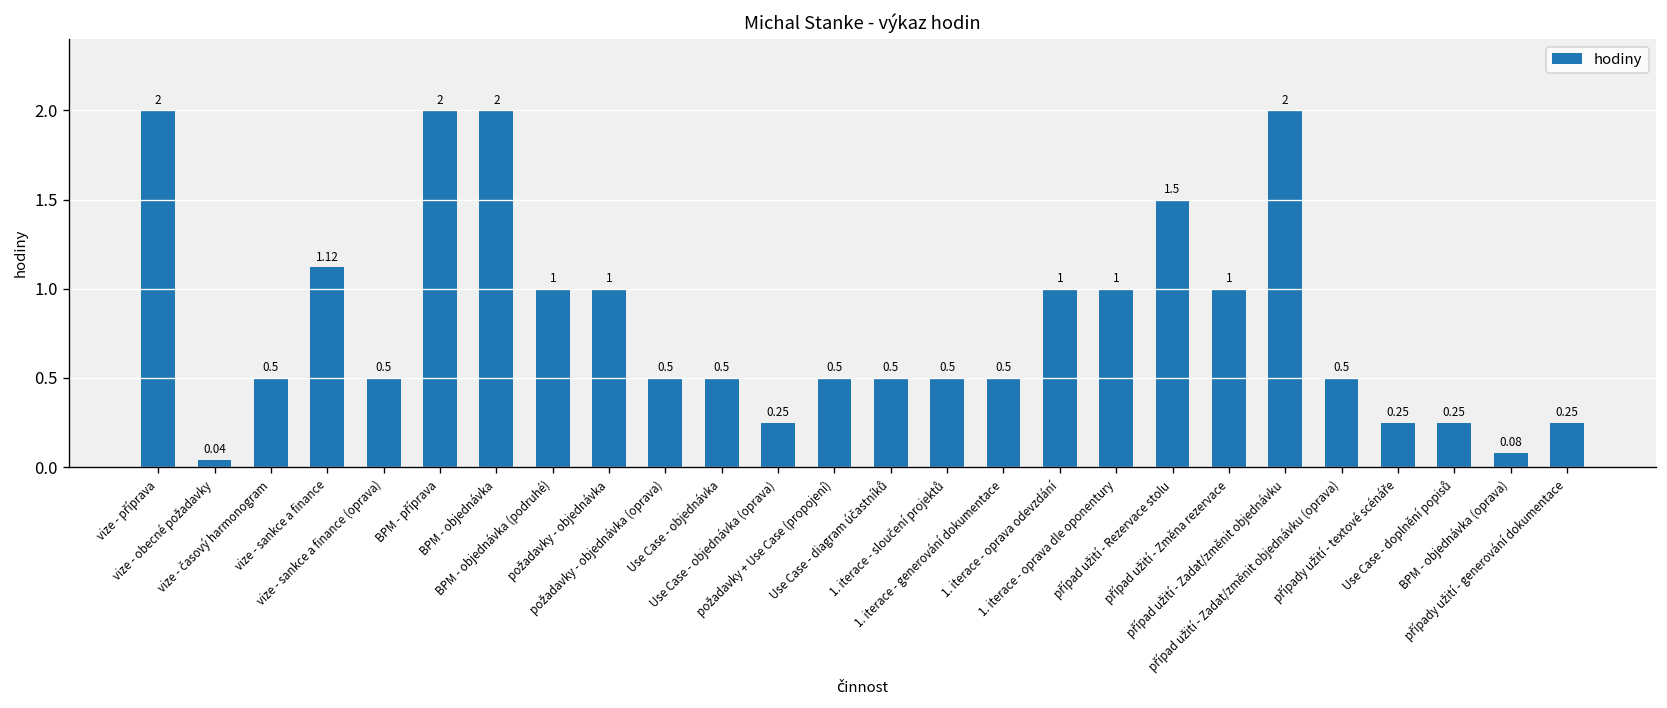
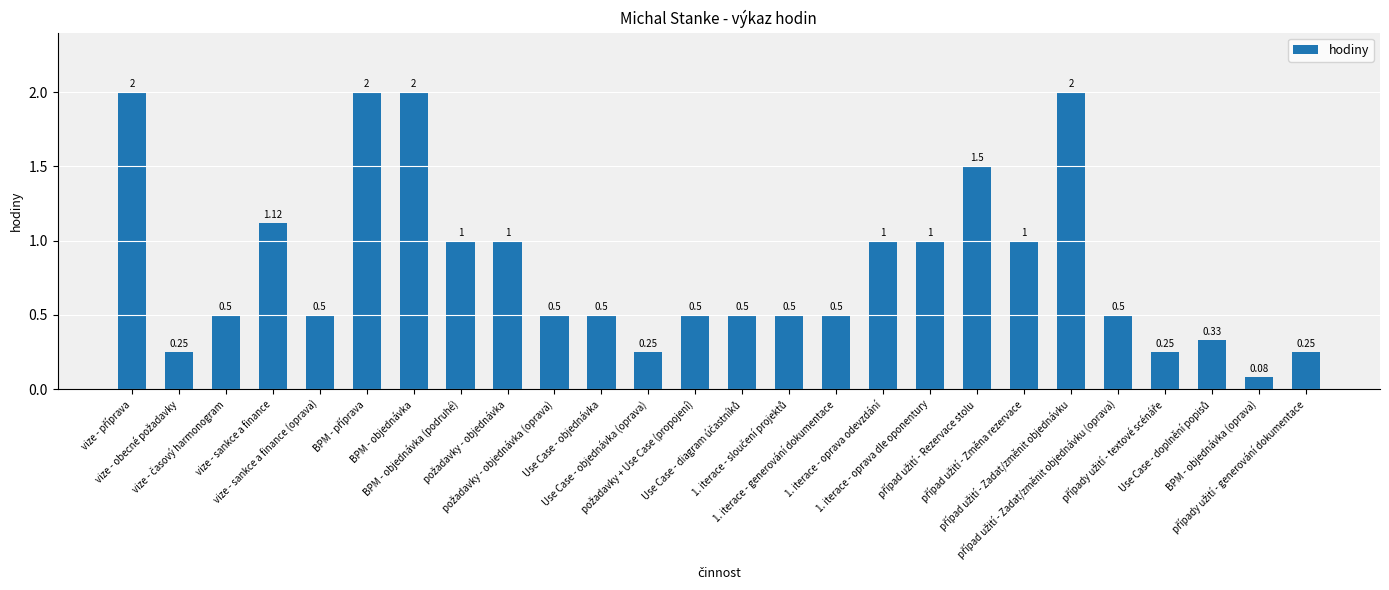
  {
    "vize - příprava": 2,
-   "vize - obecné požadavky": 0.04,
+   "vize - obecné požadavky": 0.25,
    "vize - časový harmonogram": 0.5,
    "vize - sankce a finance": 1.12,
    "vize - sankce a finance (oprava)": 0.5,
    "BPM - příprava": 2,
    "BPM - objednávka": 2,
    "BPM - objednávka (podruhé)": 1,
    "požadavky - objednávka": 1,
    "požadavky - objednávka (oprava)": 0.5,
    "Use Case - objednávka": 0.5,
    "Use Case - objednávka (oprava)": 0.25,
    "požadavky + Use Case (propojení)": 0.5,
    "Use Case - diagram účastníků": 0.5,
    "1. iterace - sloučení projektů": 0.5,
    "1. iterace - generování dokumentace": 0.5,
    "1. iterace - oprava odevzdání": 1,
    "1. iterace - oprava dle oponentury": 1,
    "případ užití - Rezervace stolu": 1.5,
    "případ užití - Změna rezervace": 1,
    "případ užití - Zadat/změnit objednávku": 2,
    "případ užití - Zadat/změnit objednávku (oprava)": 0.5,
    "případy užití - textové scénáře": 0.25,
-   "Use Case - doplnění popisů": 0.25,
+   "Use Case - doplnění popisů": 0.33,
    "BPM - objednávka (oprava)": 0.08,
    "případy užití - generování dokumentace": 0.25
  }
